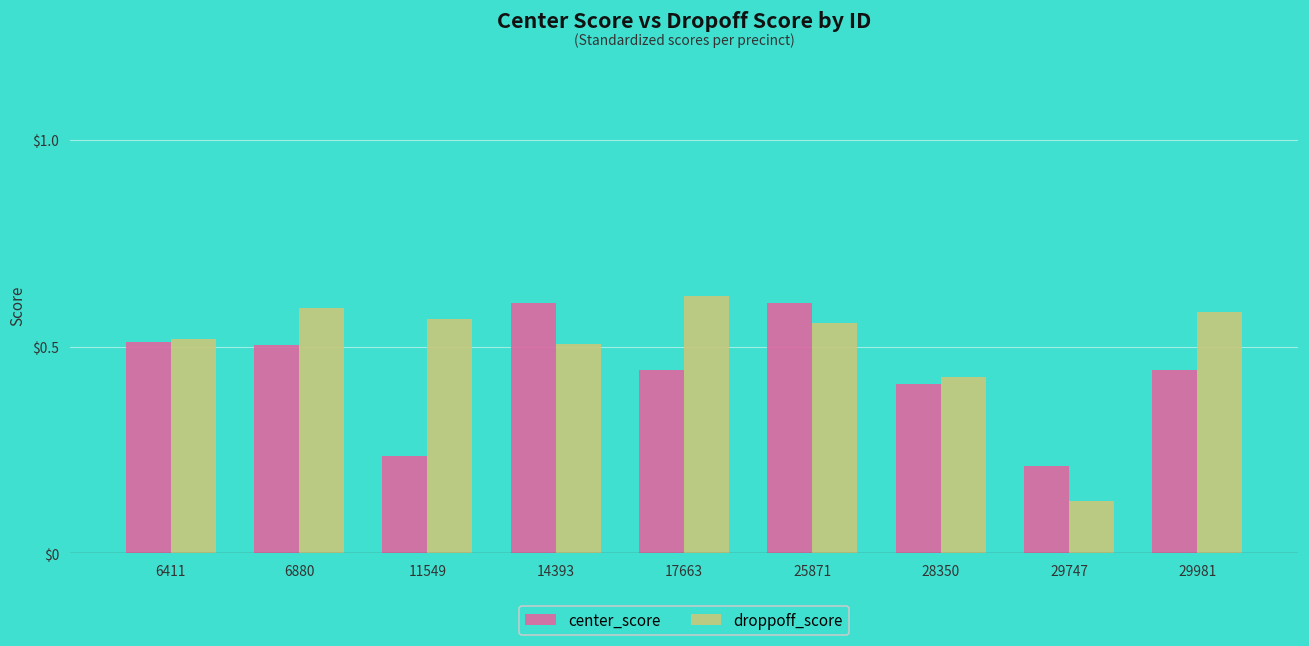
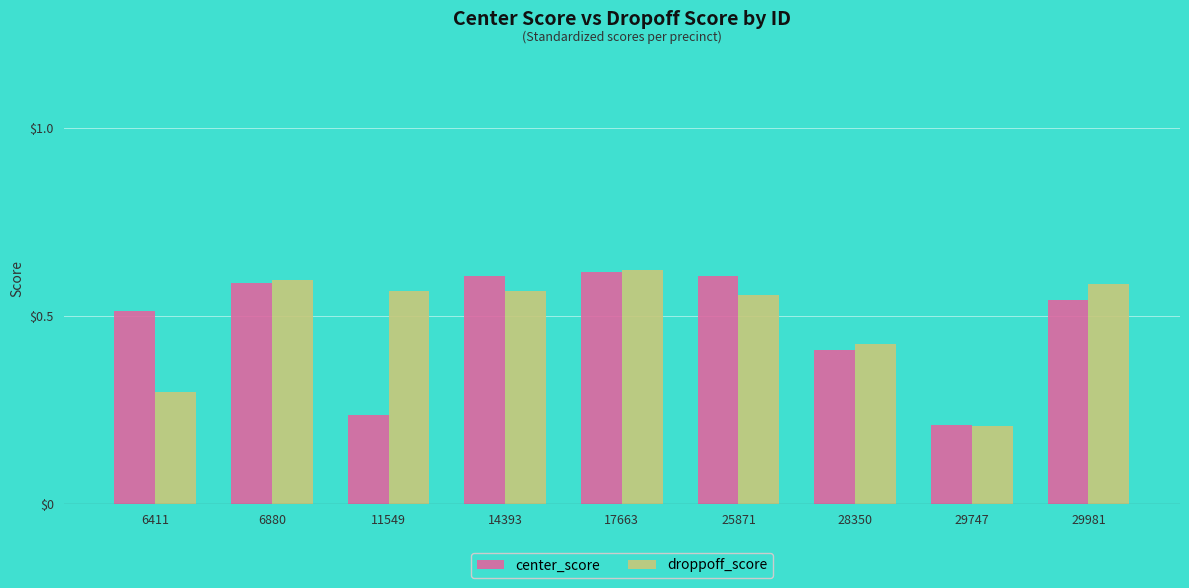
  {
    "center_score": {
      "6411": "$0.51",
-     "6880": "$0.50",
+     "6880": "$0.59",
      "11549": "$0.24",
      "14393": "$0.61",
-     "17663": "$0.44",
+     "17663": "$0.62",
      "25871": "$0.61",
      "28350": "$0.41",
      "29747": "$0.21",
-     "29981": "$0.44"
+     "29981": "$0.54"
    },
    "droppoff_score": {
-     "6411": "$0.52",
+     "6411": "$0.30",
      "6880": "$0.59",
      "11549": "$0.57",
-     "14393": "$0.51",
+     "14393": "$0.57",
      "17663": "$0.62",
      "25871": "$0.56",
      "28350": "$0.43",
-     "29747": "$0.13",
+     "29747": "$0.21",
      "29981": "$0.58"
    }
  }
